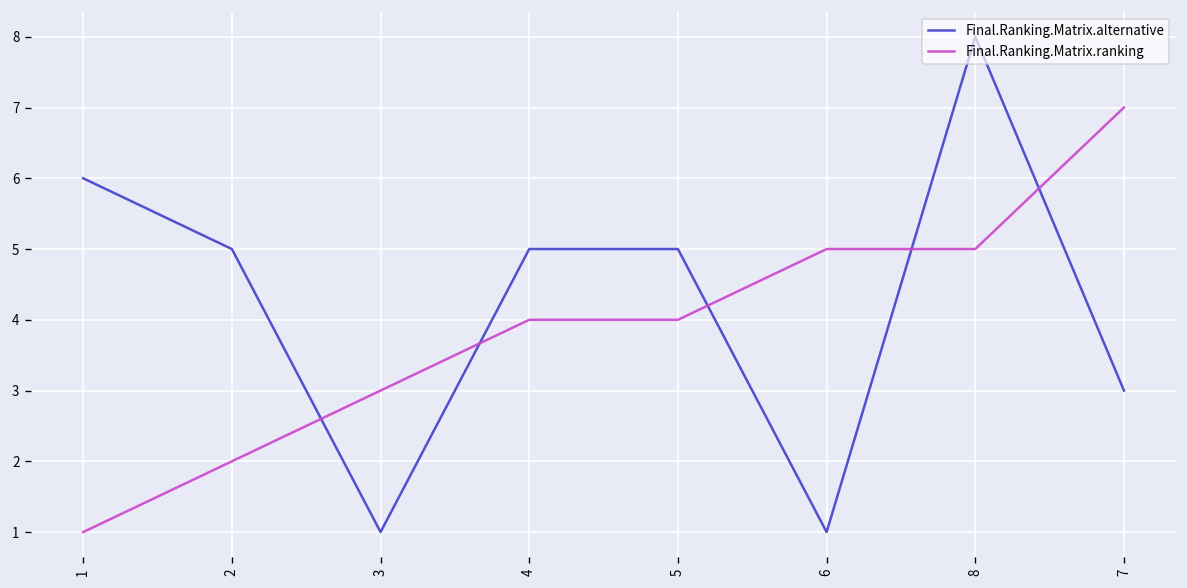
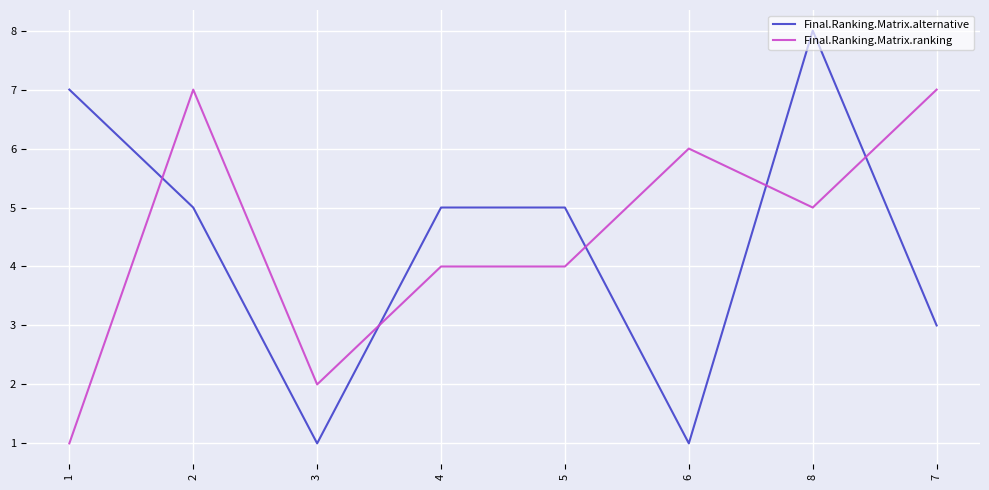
  {
    "Final.Ranking.Matrix.alternative": {
-     "1": 6,
+     "1": 7,
      "2": 5,
      "3": 1,
      "4": 5,
      "5": 5,
      "6": 1,
      "7": 3
    },
    "Final.Ranking.Matrix.ranking": {
      "1": 1,
-     "2": 2,
-     "3": 3,
+     "2": 7,
+     "3": 2,
      "4": 4,
      "5": 4,
-     "6": 5,
+     "6": 6,
      "8": 5,
      "7": 7
    }
  }
